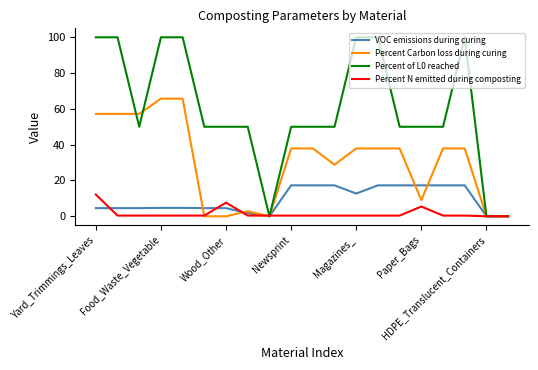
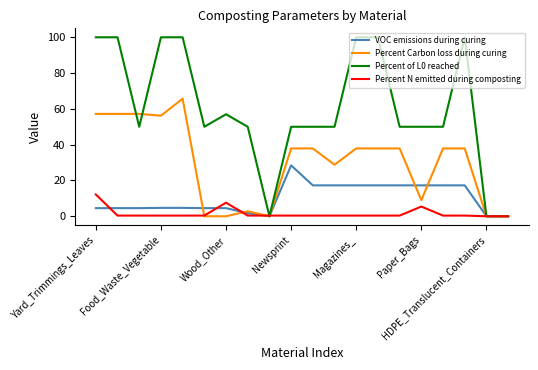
  {
    "VOC emissions during curing": {
      "Yard_Trimmings_Leaves": 5,
      "Food_Waste_Vegetable": 5,
      "Wood_Other": 5,
-     "Newsprint": 17,
-     "Magazines_": 13,
+     "Newsprint": 28,
+     "Magazines_": 17,
      "Paper_Bags": 17
    },
    "Percent Carbon loss during curing": {
      "Yard_Trimmings_Leaves": 57,
-     "Food_Waste_Vegetable": 66,
+     "Food_Waste_Vegetable": 56,
      "Wood_Other": 0,
      "Newsprint": 38,
      "Magazines_": 38,
      "Paper_Bags": 9
    },
    "Percent of L0 reached": {
      "Yard_Trimmings_Leaves": 100,
      "Food_Waste_Vegetable": 100,
-     "Wood_Other": 50,
+     "Wood_Other": 57,
      "Newsprint": 50,
      "Paper_Bags": 50
    },
    "Percent N emitted during composting": {
      "Yard_Trimmings_Leaves": 12,
      "Food_Waste_Vegetable": 0,
      "Wood_Other": 8,
      "Newsprint": 0,
      "Magazines_": 0,
      "Paper_Bags": 5
    }
  }
